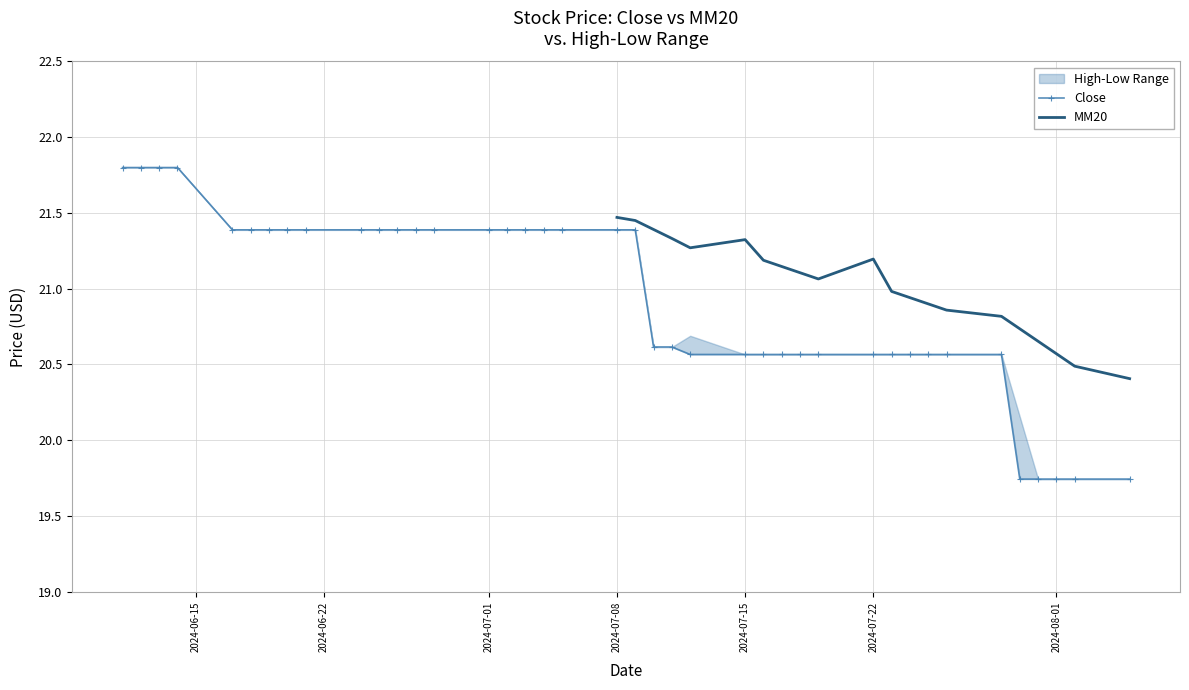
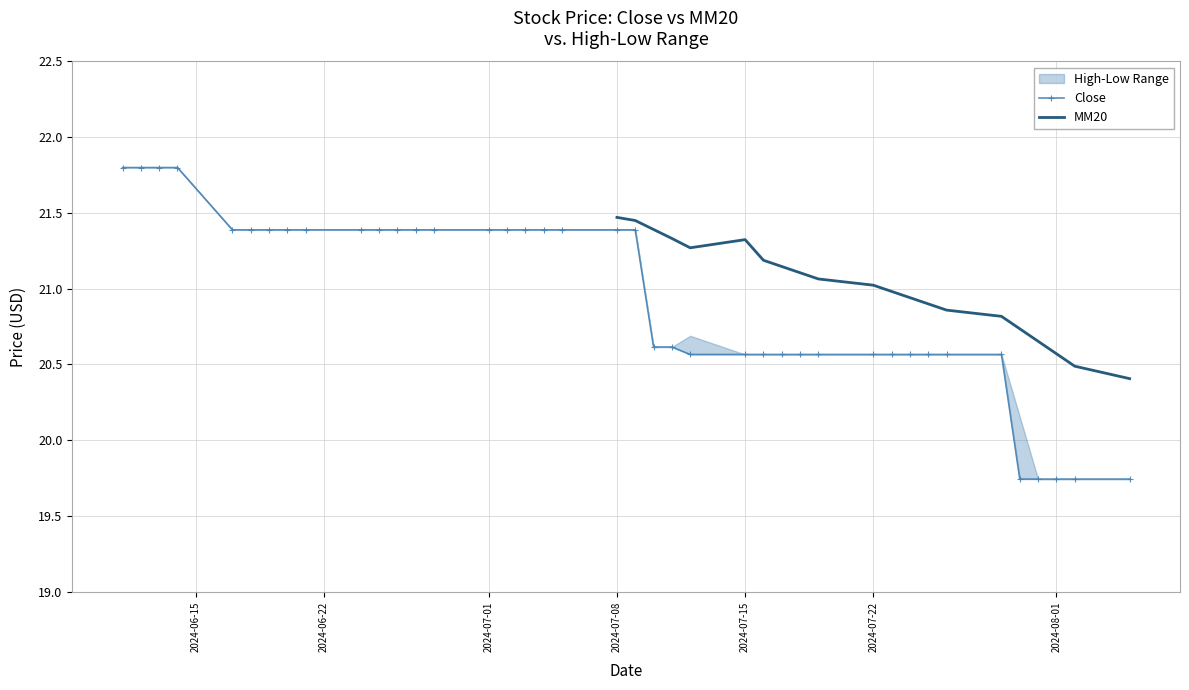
  {
    "MM20": {
      "2024-07-08": 21.47,
      "2024-07-15": 21.32,
-     "2024-07-22": 21.20,
+     "2024-07-22": 21.02,
      "2024-08-01": 20.57
    }
  }
